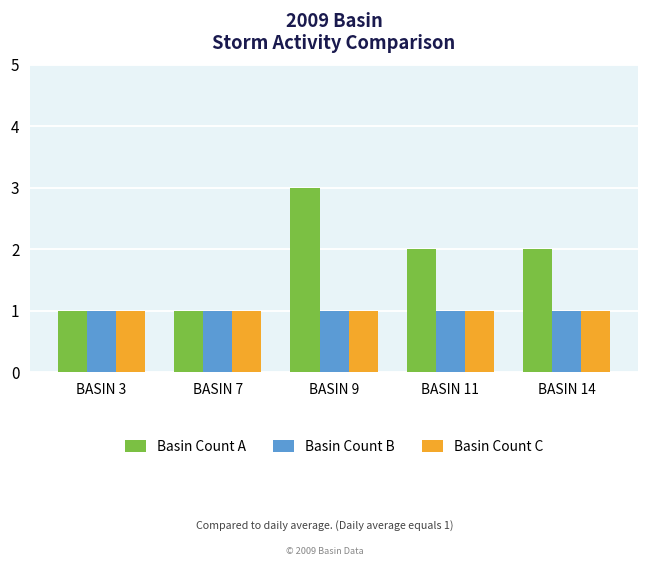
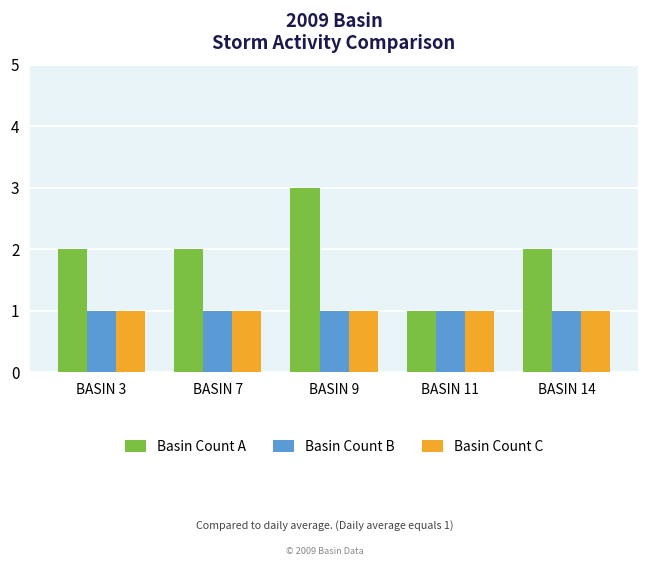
  {
    "Basin Count A": {
-     "BASIN 3": 1,
-     "BASIN 7": 1,
+     "BASIN 3": 2,
+     "BASIN 7": 2,
      "BASIN 9": 3,
-     "BASIN 11": 2,
+     "BASIN 11": 1,
      "BASIN 14": 2
    },
    "Basin Count B": {
      "BASIN 3": 1,
      "BASIN 7": 1,
      "BASIN 9": 1,
      "BASIN 11": 1,
      "BASIN 14": 1
    },
    "Basin Count C": {
      "BASIN 3": 1,
      "BASIN 7": 1,
      "BASIN 9": 1,
      "BASIN 11": 1,
      "BASIN 14": 1
    }
  }
